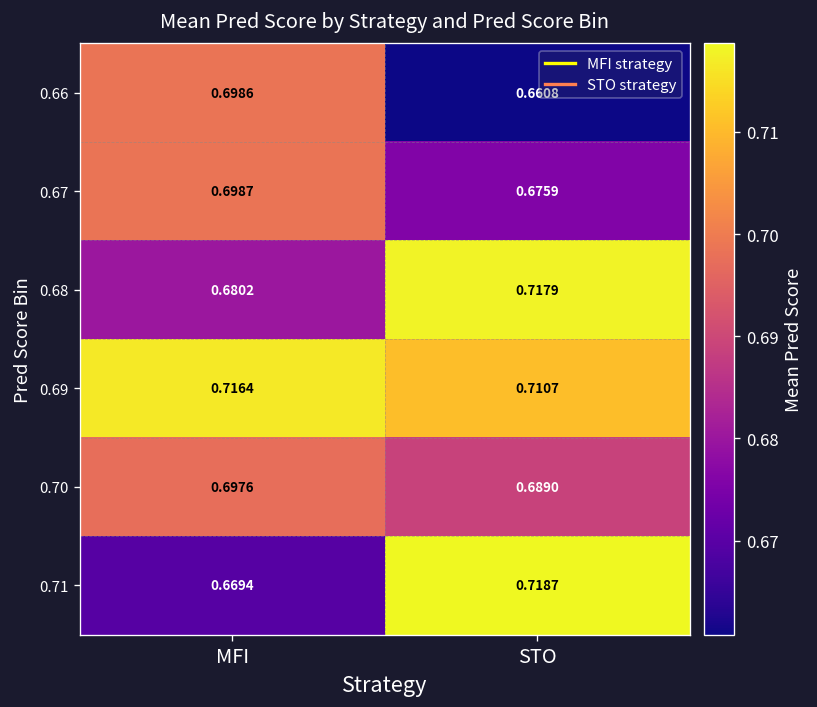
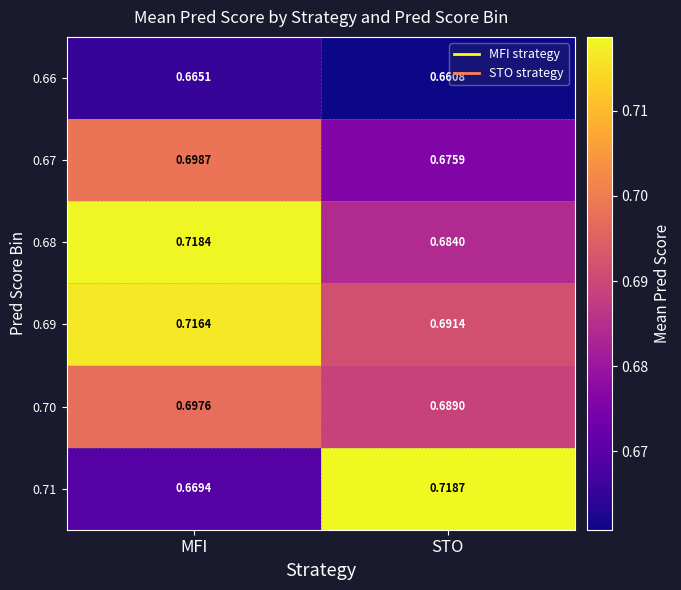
  {
    "0.66": {
-     "MFI": 0.6986
+     "MFI": 0.6651
    },
    "0.67": {
      "MFI": 0.6987,
      "STO": 0.6759
    },
    "0.68": {
-     "MFI": 0.6802,
-     "STO": 0.7179
+     "MFI": 0.7184,
+     "STO": 0.6840
    },
    "0.69": {
      "MFI": 0.7164,
-     "STO": 0.7107
+     "STO": 0.6914
    },
    "0.70": {
      "MFI": 0.6976,
      "STO": 0.6890
    },
    "0.71": {
      "MFI": 0.6694,
      "STO": 0.7187
    }
  }
